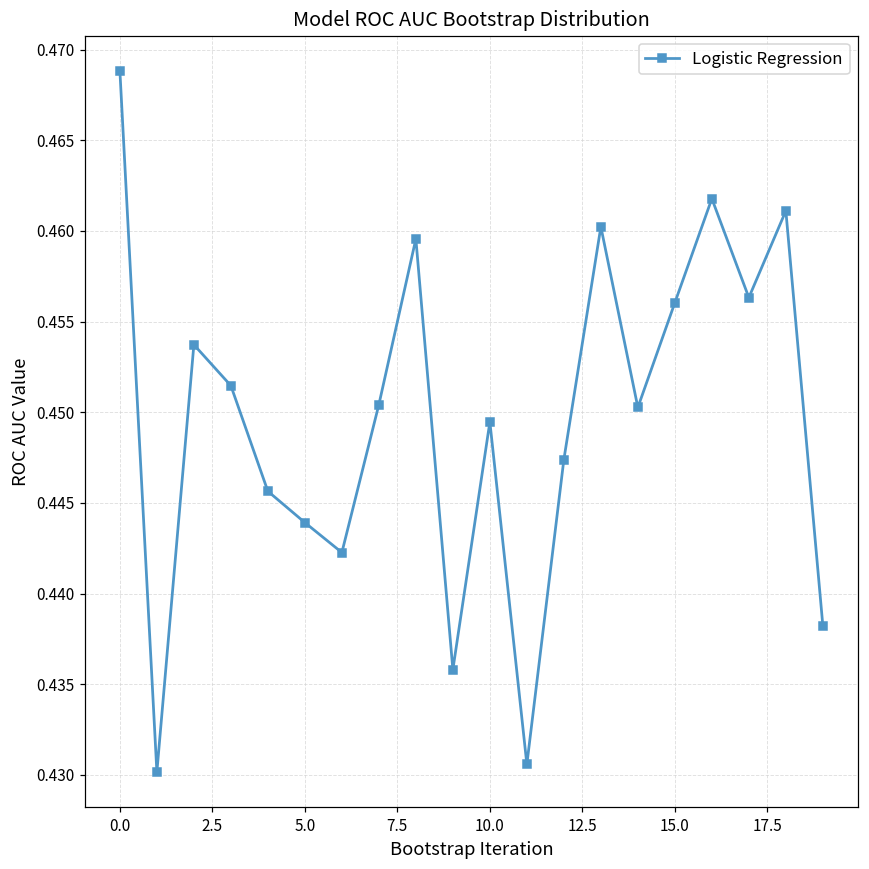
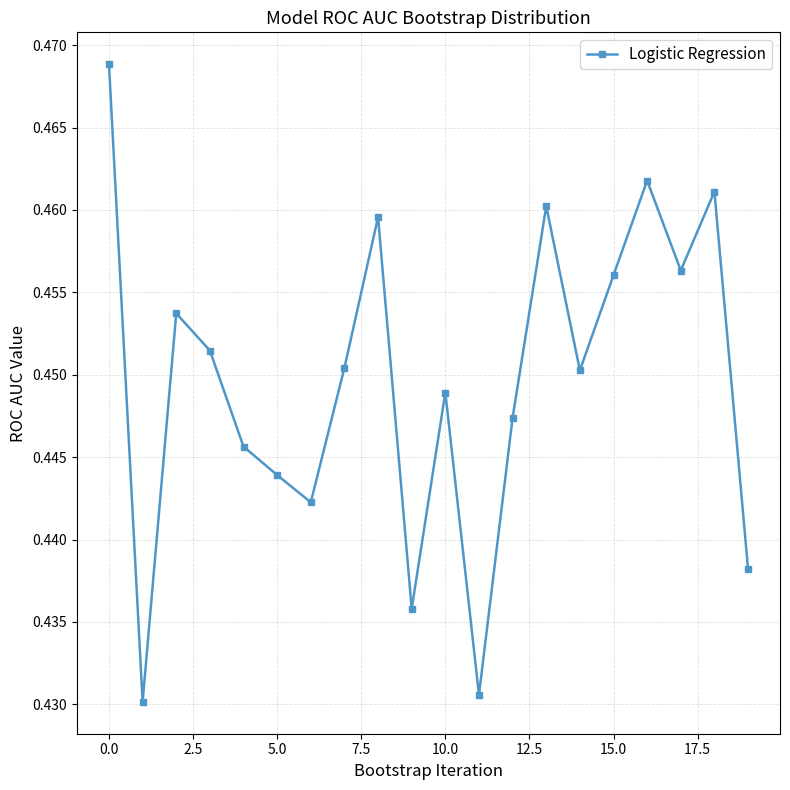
  {
    "0.0": 0.4688,
    "5.0": 0.4439,
-   "10.0": 0.4495,
+   "10.0": 0.4489,
    "15.0": 0.4560
  }
